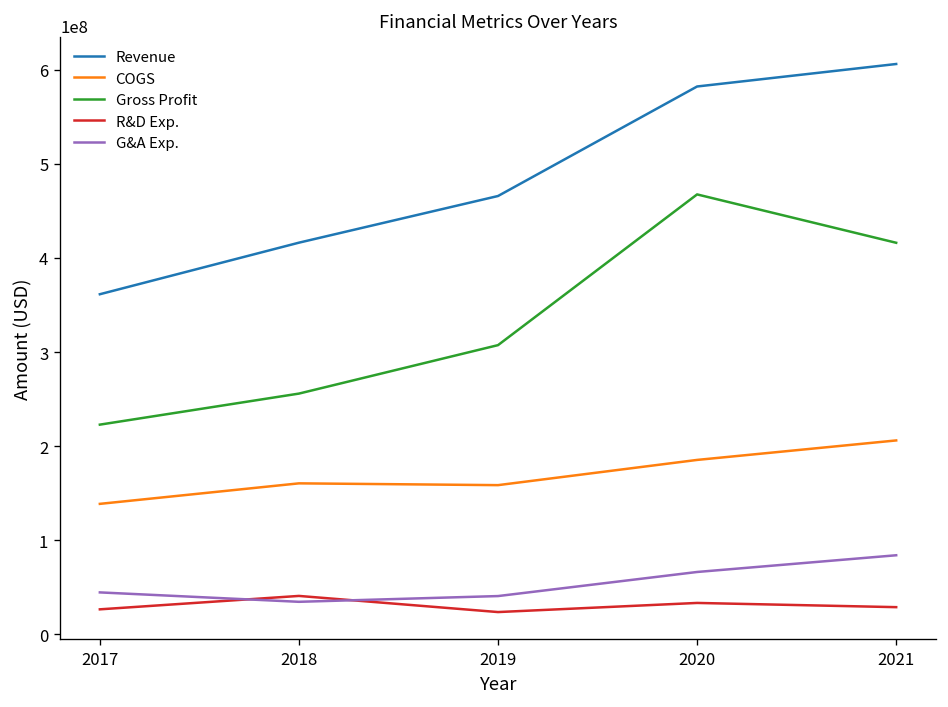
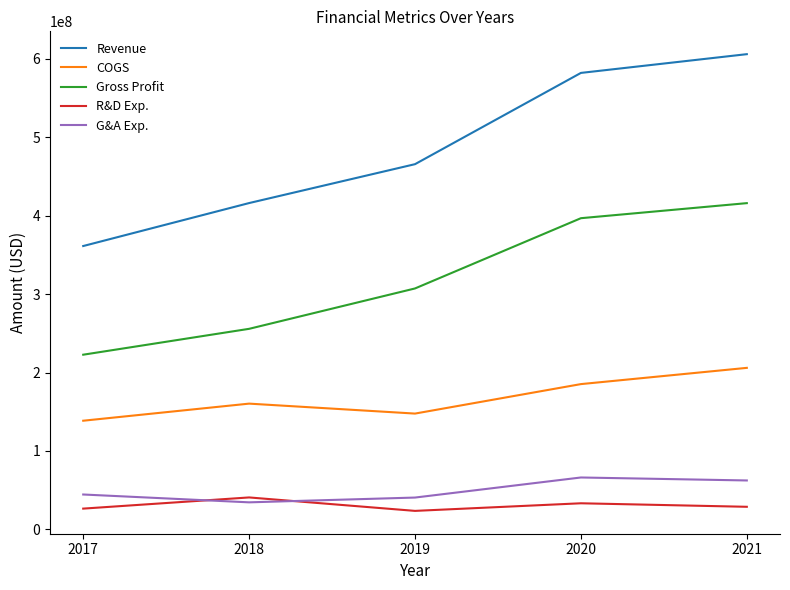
  {
    "Revenue": {
      "2017": 360000000,
      "2018": 420000000,
      "2019": 470000000,
      "2020": 580000000,
      "2021": 610000000
    },
    "COGS": {
      "2017": 140000000,
      "2018": 160000000,
-     "2019": 160000000,
+     "2019": 150000000,
      "2020": 190000000,
      "2021": 210000000
    },
    "Gross Profit": {
      "2017": 220000000,
      "2018": 260000000,
      "2019": 310000000,
-     "2020": 470000000,
+     "2020": 400000000,
      "2021": 420000000
    },
    "R&D Exp.": {
      "2017": 30000000,
      "2018": 40000000,
      "2019": 20000000,
      "2020": 30000000,
      "2021": 30000000
    },
    "G&A Exp.": {
      "2017": 40000000,
      "2018": 30000000,
      "2019": 40000000,
      "2020": 70000000,
-     "2021": 80000000
+     "2021": 60000000
    }
  }
